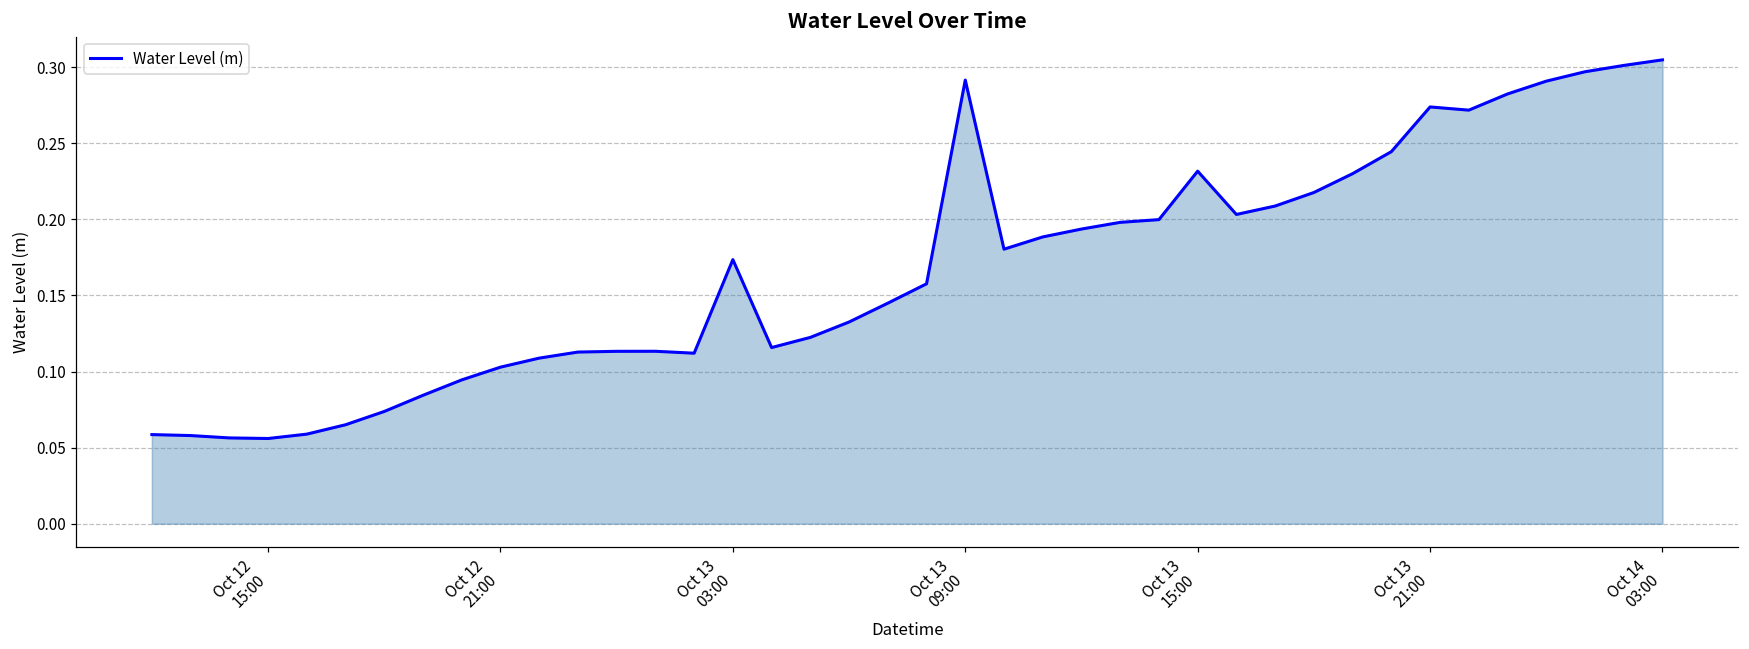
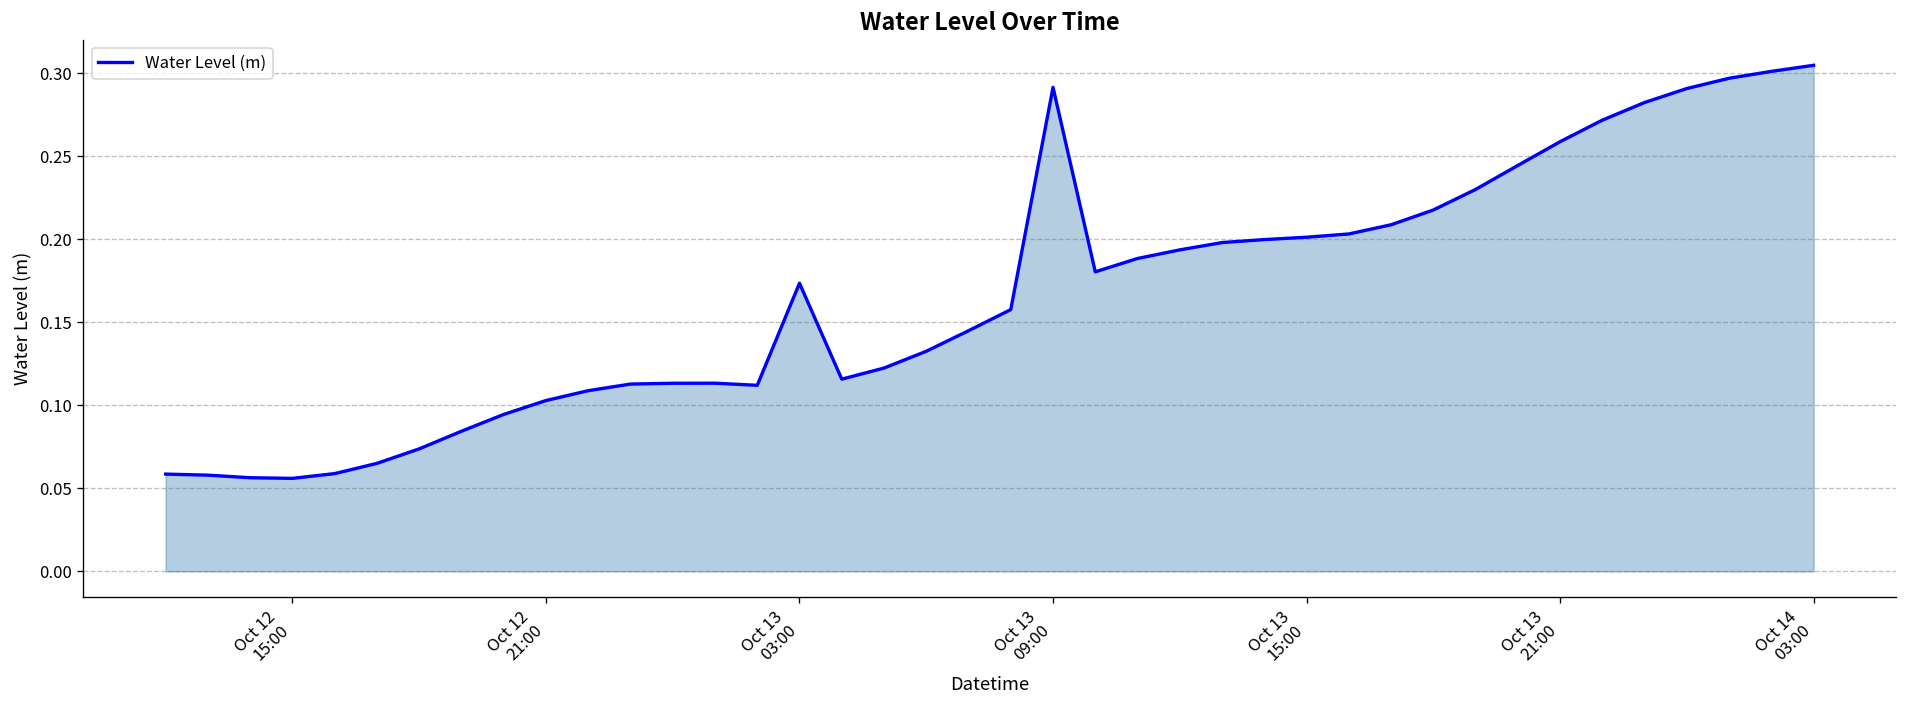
  {
    "Oct 12 15:00": 0.056,
    "Oct 12 21:00": 0.103,
    "Oct 13 03:00": 0.174,
    "Oct 13 09:00": 0.291,
-   "Oct 13 15:00": 0.232,
-   "Oct 13 21:00": 0.274,
+   "Oct 13 15:00": 0.201,
+   "Oct 13 21:00": 0.259,
    "Oct 14 03:00": 0.305
  }
